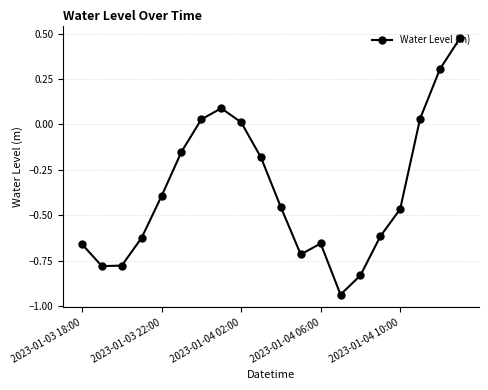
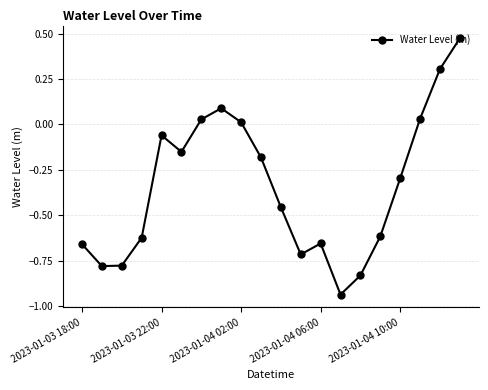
  {
    "2023-01-03 18:00": -0.66,
-   "2023-01-03 22:00": -0.39,
+   "2023-01-03 22:00": -0.06,
    "2023-01-04 02:00": 0.01,
    "2023-01-04 06:00": -0.66,
-   "2023-01-04 10:00": -0.47
+   "2023-01-04 10:00": -0.30
  }
